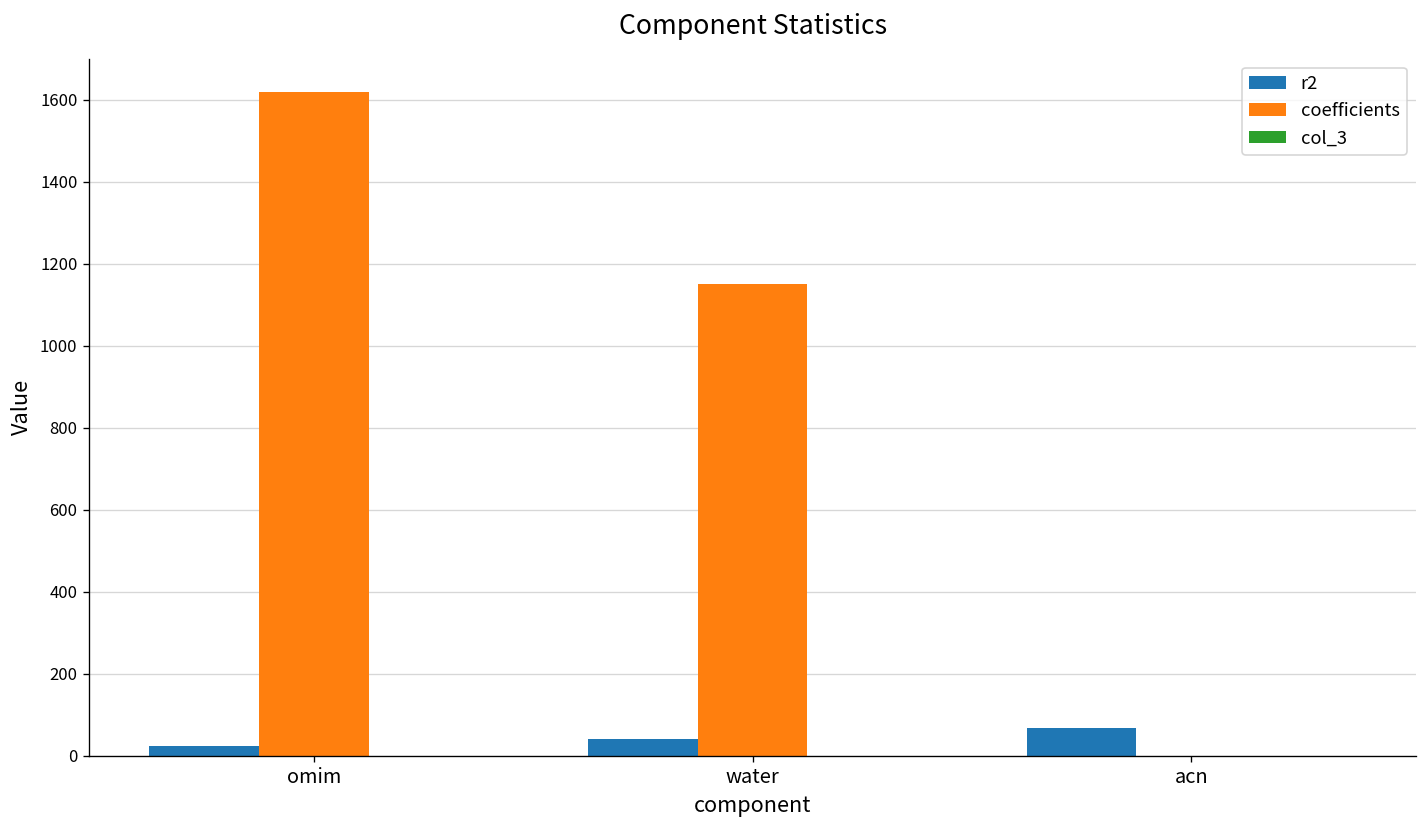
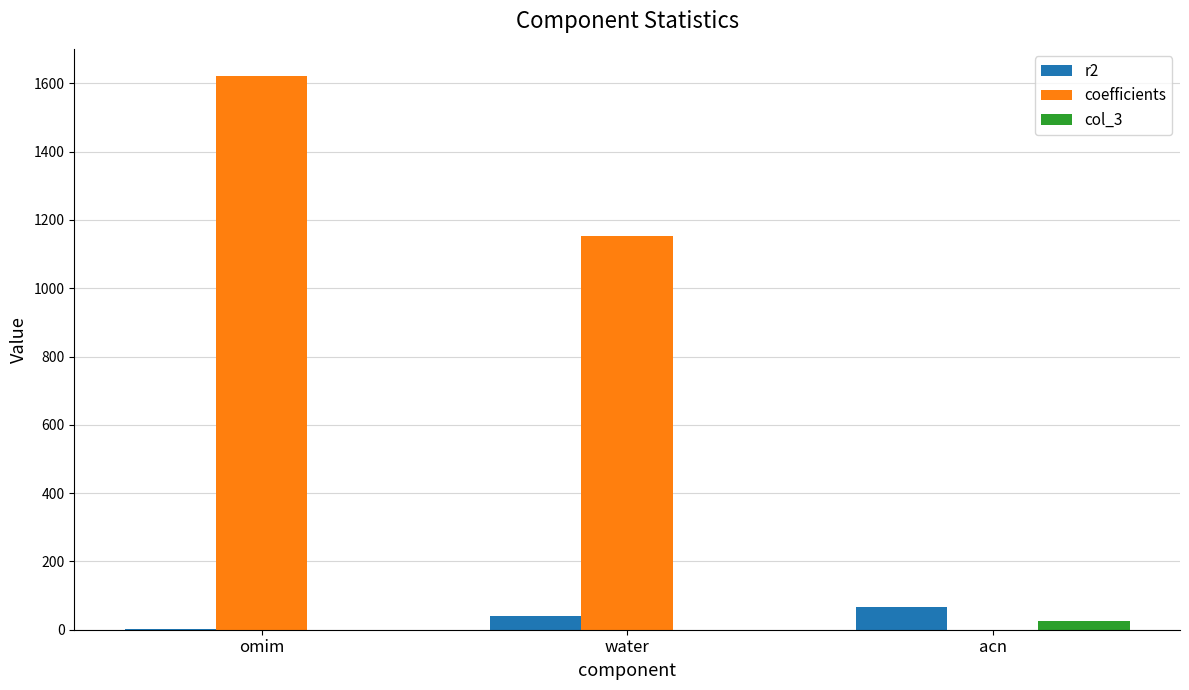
  {
    "r2": {
-     "omim": 20,
+     "omim": 0,
      "water": 40,
      "acn": 70
    },
    "coefficients": {
      "omim": 1620,
      "water": 1150
    },
    "col_3": {
-     "acn": 0
+     "acn": 20
    }
  }
